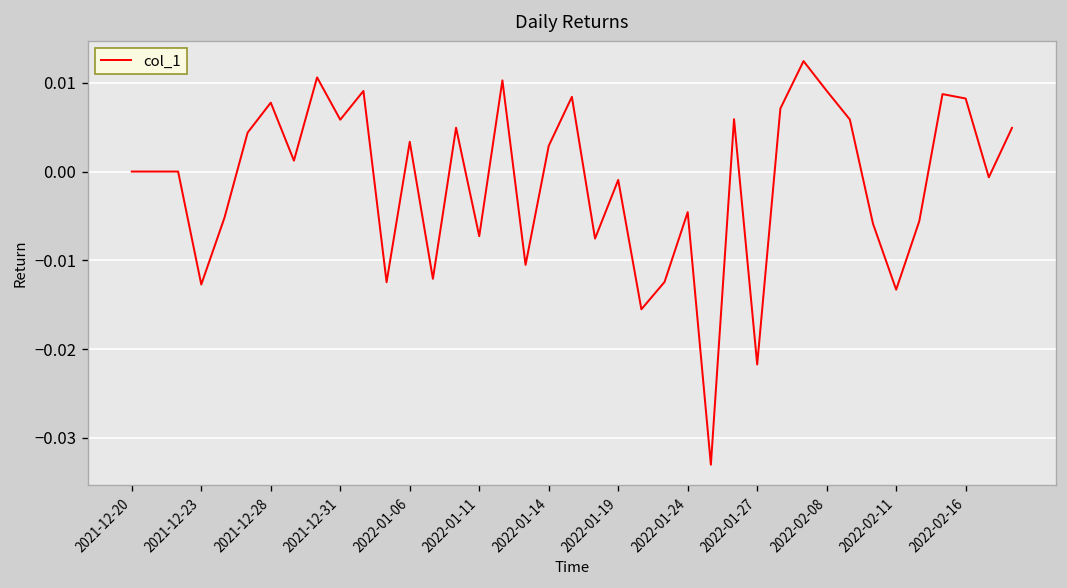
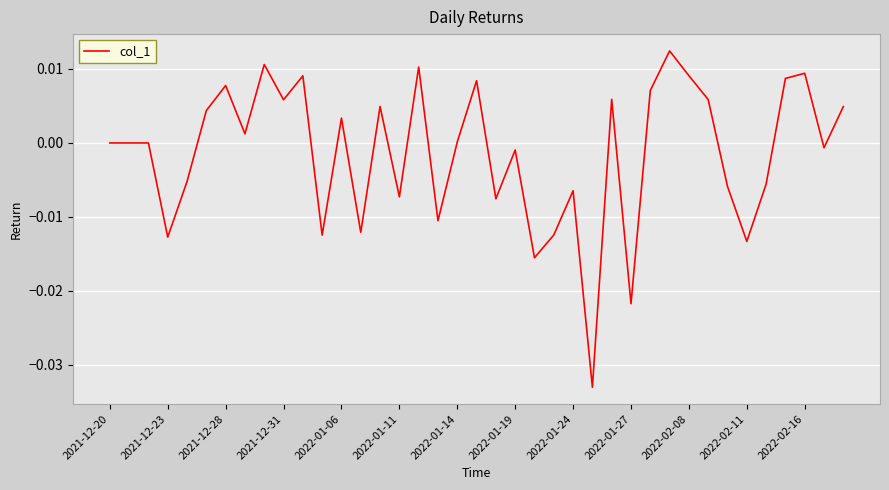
  {
    "2021-12-20": 0.000,
    "2021-12-23": -0.013,
    "2021-12-28": 0.008,
    "2021-12-31": 0.006,
    "2022-01-06": 0.003,
    "2022-01-11": -0.007,
-   "2022-01-14": 0.003,
+   "2022-01-14": 0.000,
    "2022-01-19": -0.001,
-   "2022-01-24": -0.005,
+   "2022-01-24": -0.006,
    "2022-01-27": -0.022,
    "2022-02-08": 0.009,
    "2022-02-11": -0.013,
-   "2022-02-16": 0.008
+   "2022-02-16": 0.009
  }
